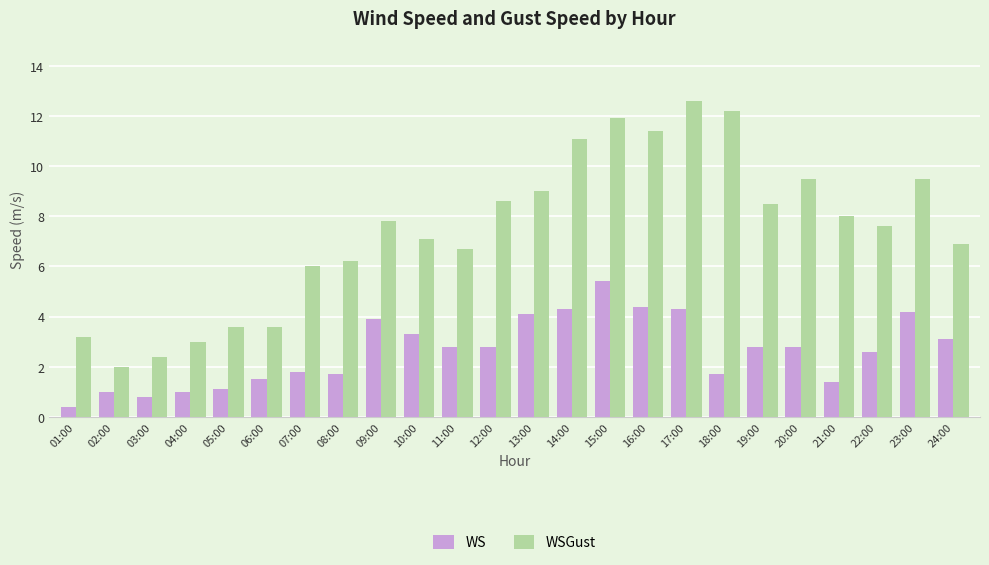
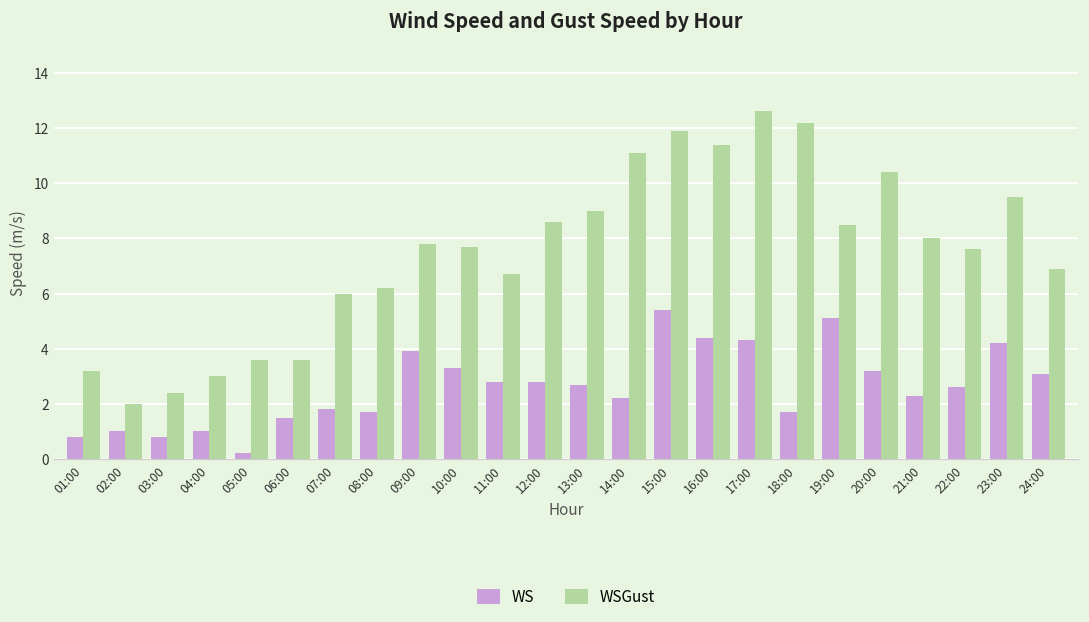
  {
    "WS": {
-     "01:00": 0.4,
+     "01:00": 0.8,
      "02:00": 1.0,
      "03:00": 0.8,
      "04:00": 1.0,
-     "05:00": 1.1,
+     "05:00": 0.2,
      "06:00": 1.5,
      "07:00": 1.8,
      "08:00": 1.7,
      "09:00": 3.9,
      "10:00": 3.3,
      "11:00": 2.8,
      "12:00": 2.8,
-     "13:00": 4.1,
-     "14:00": 4.3,
+     "13:00": 2.7,
+     "14:00": 2.2,
      "15:00": 5.4,
      "16:00": 4.4,
      "17:00": 4.3,
      "18:00": 1.7,
-     "19:00": 2.8,
-     "20:00": 2.8,
-     "21:00": 1.4,
+     "19:00": 5.1,
+     "20:00": 3.2,
+     "21:00": 2.3,
      "22:00": 2.6,
      "23:00": 4.2,
      "24:00": 3.1
    },
    "WSGust": {
      "01:00": 3.2,
      "02:00": 2.0,
      "03:00": 2.4,
      "04:00": 3.0,
      "05:00": 3.6,
      "06:00": 3.6,
      "07:00": 6.0,
      "08:00": 6.2,
      "09:00": 7.8,
-     "10:00": 7.1,
+     "10:00": 7.7,
      "11:00": 6.7,
      "12:00": 8.6,
      "13:00": 9.0,
      "14:00": 11.1,
      "15:00": 11.9,
      "16:00": 11.4,
      "17:00": 12.6,
      "18:00": 12.2,
      "19:00": 8.5,
-     "20:00": 9.5,
+     "20:00": 10.4,
      "21:00": 8.0,
      "22:00": 7.6,
      "23:00": 9.5,
      "24:00": 6.9
    }
  }
